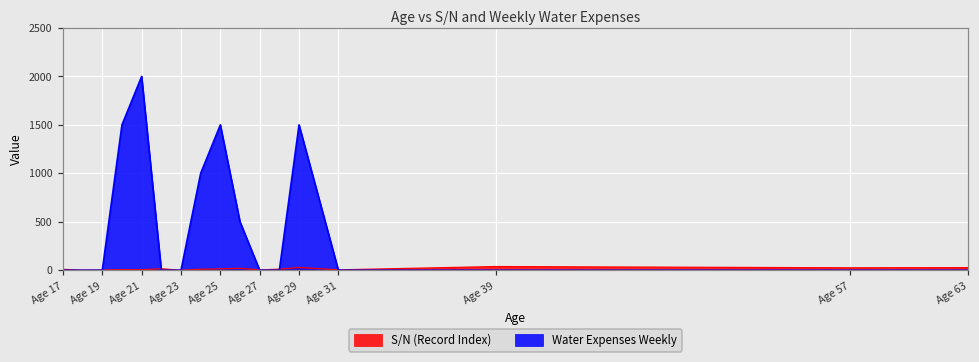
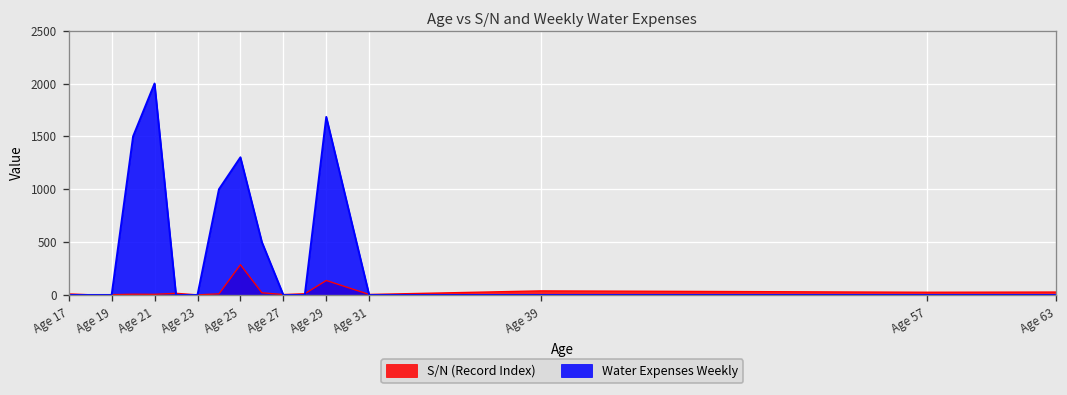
  {
    "S/N (Record Index)": {
      "Age 21": 0,
-     "Age 25": 0,
-     "Age 29": 0,
+     "Age 25": 300,
+     "Age 29": 100,
      "Age 39": 0
    },
    "Water Expenses Weekly": {
      "Age 21": 2000,
-     "Age 25": 1500,
-     "Age 29": 1500,
+     "Age 25": 1300,
+     "Age 29": 1700,
      "Age 39": 0
    }
  }
